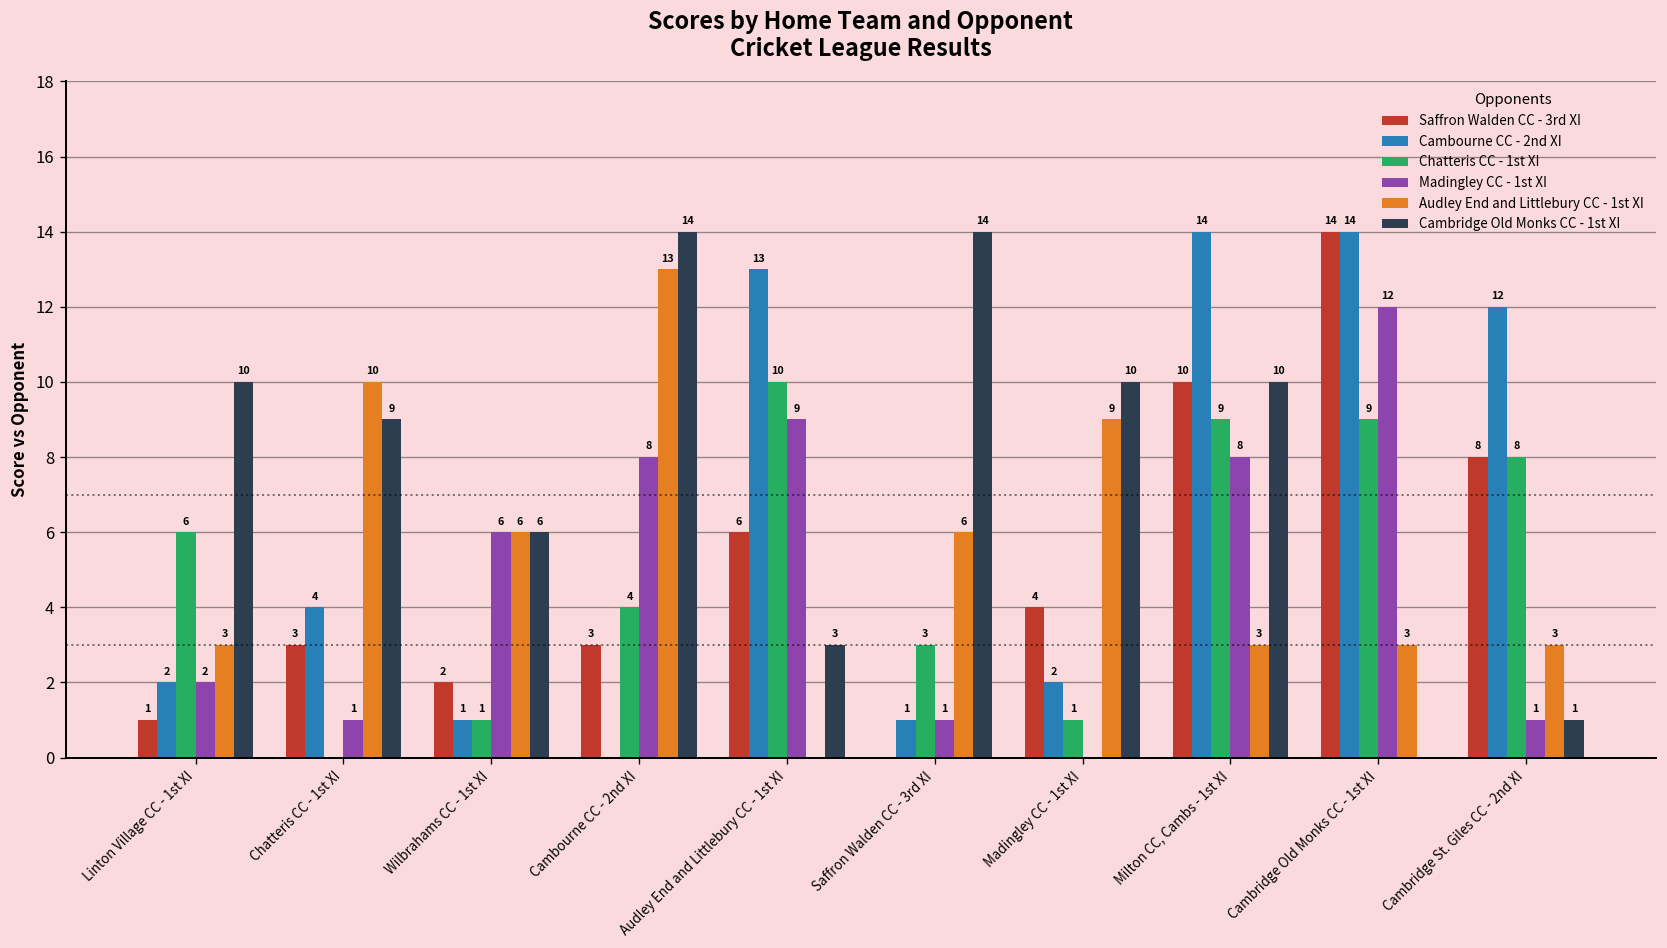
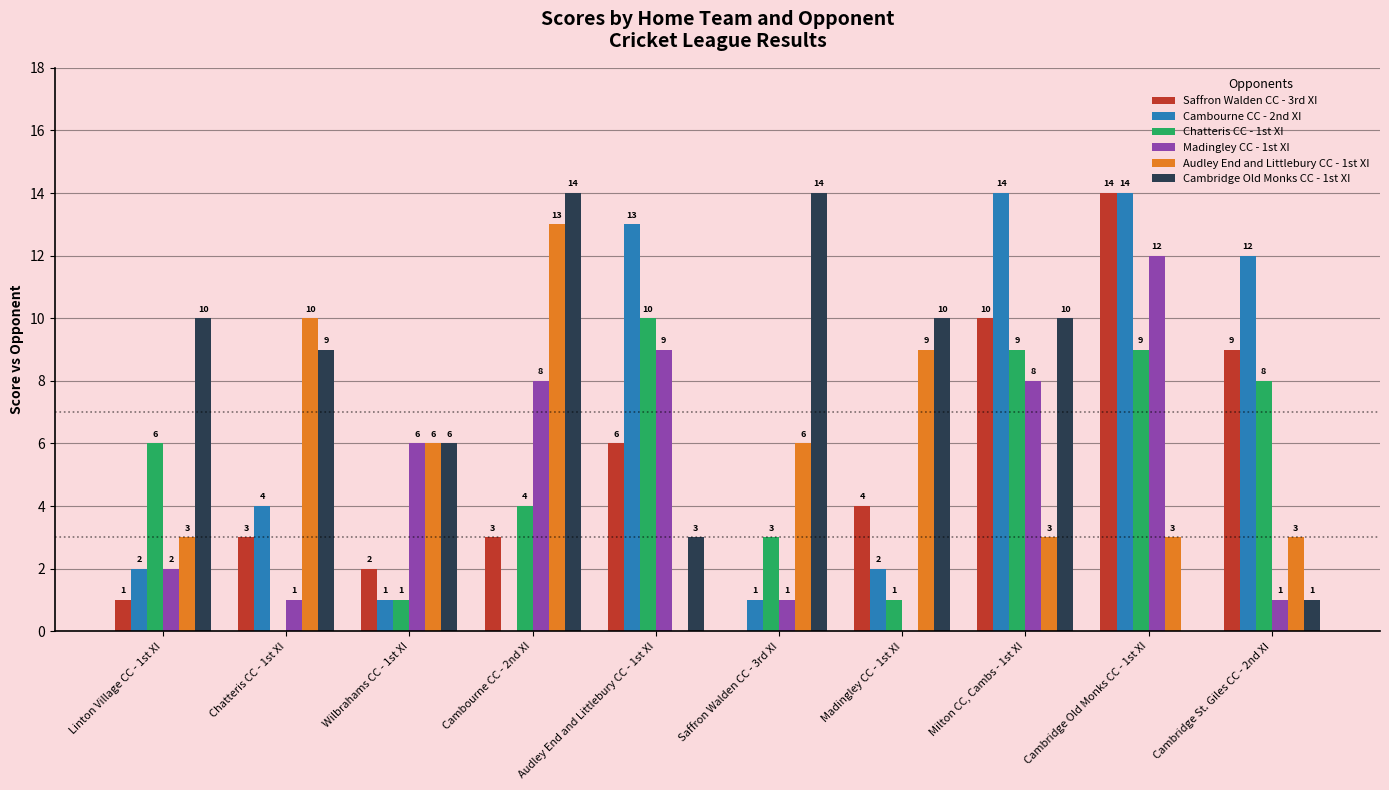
  {
    "Saffron Walden CC - 3rd XI": {
      "Linton Village CC - 1st XI": 1,
      "Chatteris CC - 1st XI": 3,
      "Wilbrahams CC - 1st XI": 2,
      "Cambourne CC - 2nd XI": 3,
      "Audley End and Littlebury CC - 1st XI": 6,
      "Madingley CC - 1st XI": 4,
      "Milton CC, Cambs - 1st XI": 10,
      "Cambridge Old Monks CC - 1st XI": 14,
-     "Cambridge St. Giles CC - 2nd XI": 8
+     "Cambridge St. Giles CC - 2nd XI": 9
    },
    "Cambourne CC - 2nd XI": {
      "Linton Village CC - 1st XI": 2,
      "Chatteris CC - 1st XI": 4,
      "Wilbrahams CC - 1st XI": 1,
      "Audley End and Littlebury CC - 1st XI": 13,
      "Saffron Walden CC - 3rd XI": 1,
      "Madingley CC - 1st XI": 2,
      "Milton CC, Cambs - 1st XI": 14,
      "Cambridge Old Monks CC - 1st XI": 14,
      "Cambridge St. Giles CC - 2nd XI": 12
    },
    "Chatteris CC - 1st XI": {
      "Linton Village CC - 1st XI": 6,
      "Wilbrahams CC - 1st XI": 1,
      "Cambourne CC - 2nd XI": 4,
      "Audley End and Littlebury CC - 1st XI": 10,
      "Saffron Walden CC - 3rd XI": 3,
      "Madingley CC - 1st XI": 1,
      "Milton CC, Cambs - 1st XI": 9,
      "Cambridge Old Monks CC - 1st XI": 9,
      "Cambridge St. Giles CC - 2nd XI": 8
    },
    "Madingley CC - 1st XI": {
      "Linton Village CC - 1st XI": 2,
      "Chatteris CC - 1st XI": 1,
      "Wilbrahams CC - 1st XI": 6,
      "Cambourne CC - 2nd XI": 8,
      "Audley End and Littlebury CC - 1st XI": 9,
      "Saffron Walden CC - 3rd XI": 1,
      "Milton CC, Cambs - 1st XI": 8,
      "Cambridge Old Monks CC - 1st XI": 12,
      "Cambridge St. Giles CC - 2nd XI": 1
    },
    "Audley End and Littlebury CC - 1st XI": {
      "Linton Village CC - 1st XI": 3,
      "Chatteris CC - 1st XI": 10,
      "Wilbrahams CC - 1st XI": 6,
      "Cambourne CC - 2nd XI": 13,
      "Saffron Walden CC - 3rd XI": 6,
      "Madingley CC - 1st XI": 9,
      "Milton CC, Cambs - 1st XI": 3,
      "Cambridge Old Monks CC - 1st XI": 3,
      "Cambridge St. Giles CC - 2nd XI": 3
    },
    "Cambridge Old Monks CC - 1st XI": {
      "Linton Village CC - 1st XI": 10,
      "Chatteris CC - 1st XI": 9,
      "Wilbrahams CC - 1st XI": 6,
      "Cambourne CC - 2nd XI": 14,
      "Audley End and Littlebury CC - 1st XI": 3,
      "Saffron Walden CC - 3rd XI": 14,
      "Madingley CC - 1st XI": 10,
      "Milton CC, Cambs - 1st XI": 10,
      "Cambridge St. Giles CC - 2nd XI": 1
    }
  }
